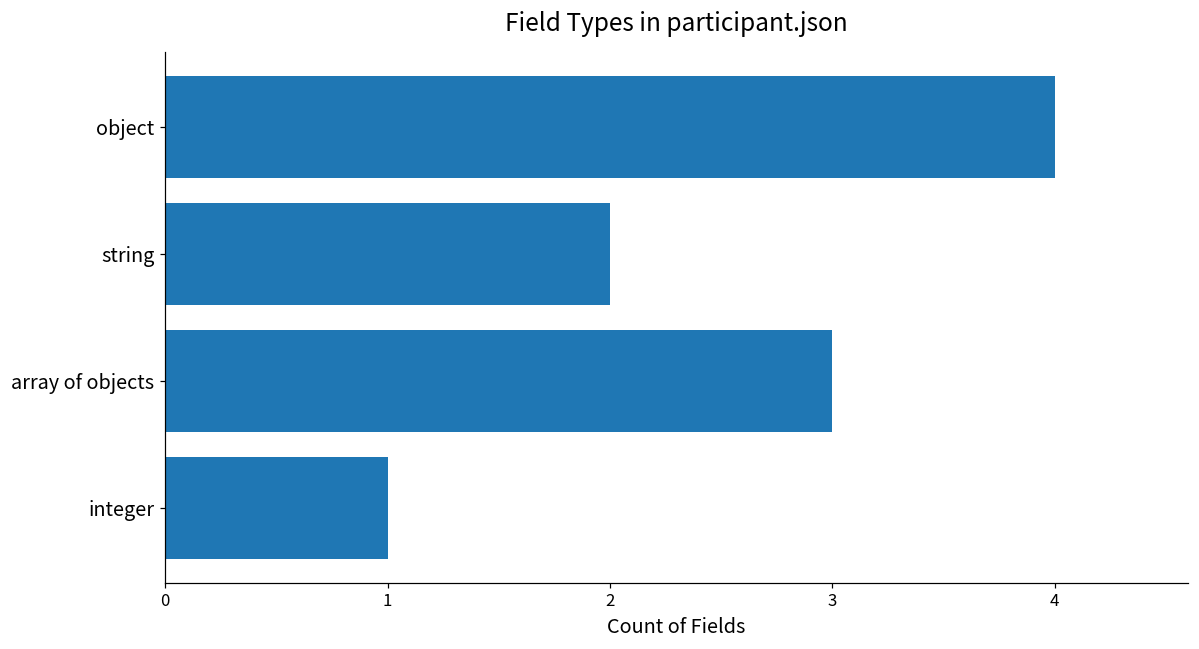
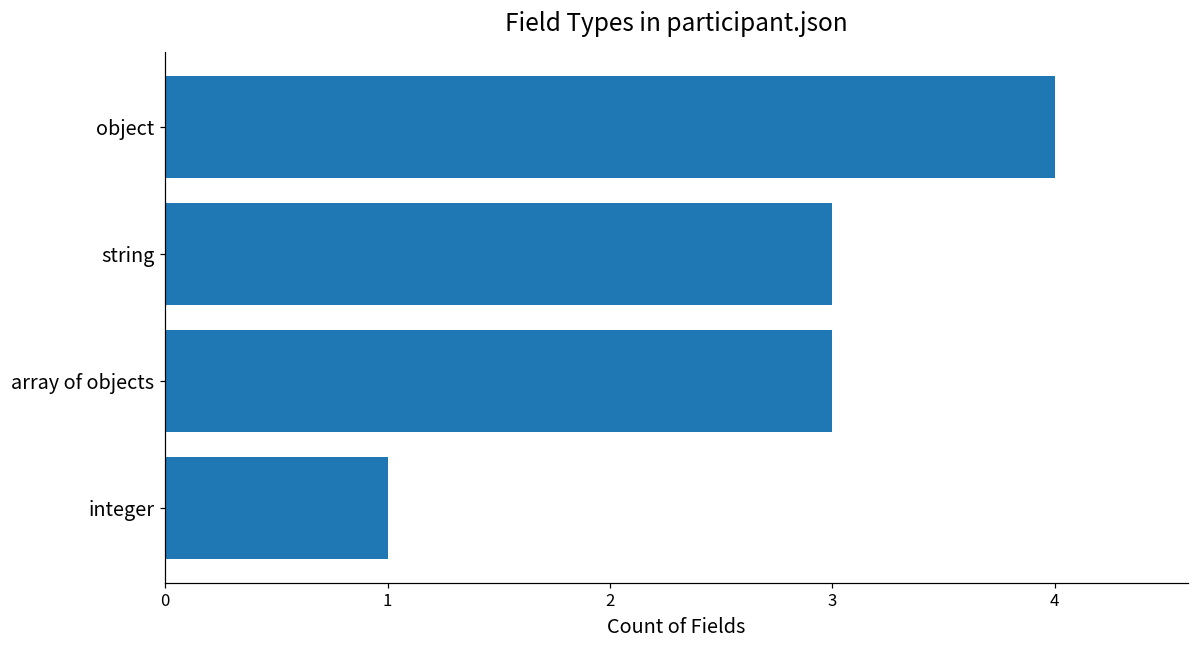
  {
    "object": 4,
-   "string": 2,
+   "string": 3,
    "array of objects": 3,
    "integer": 1
  }
